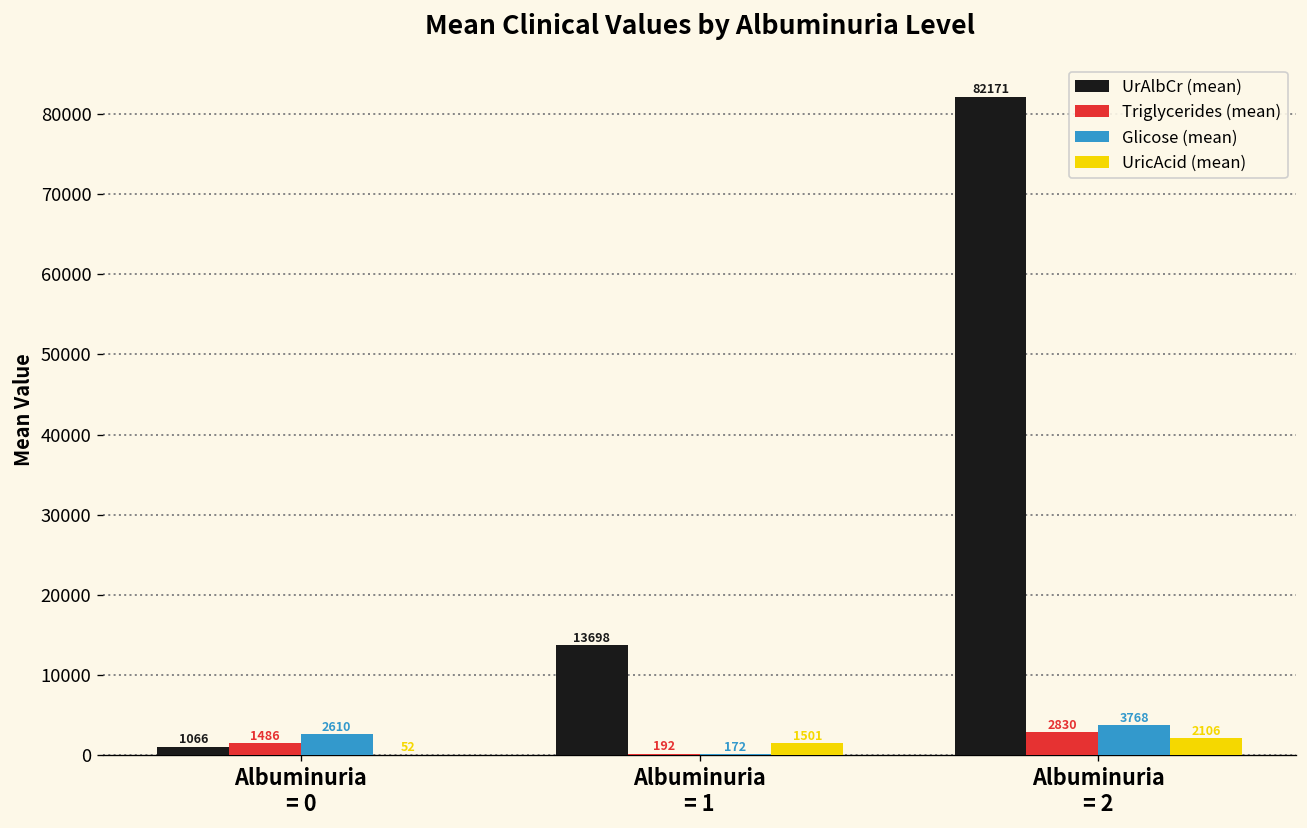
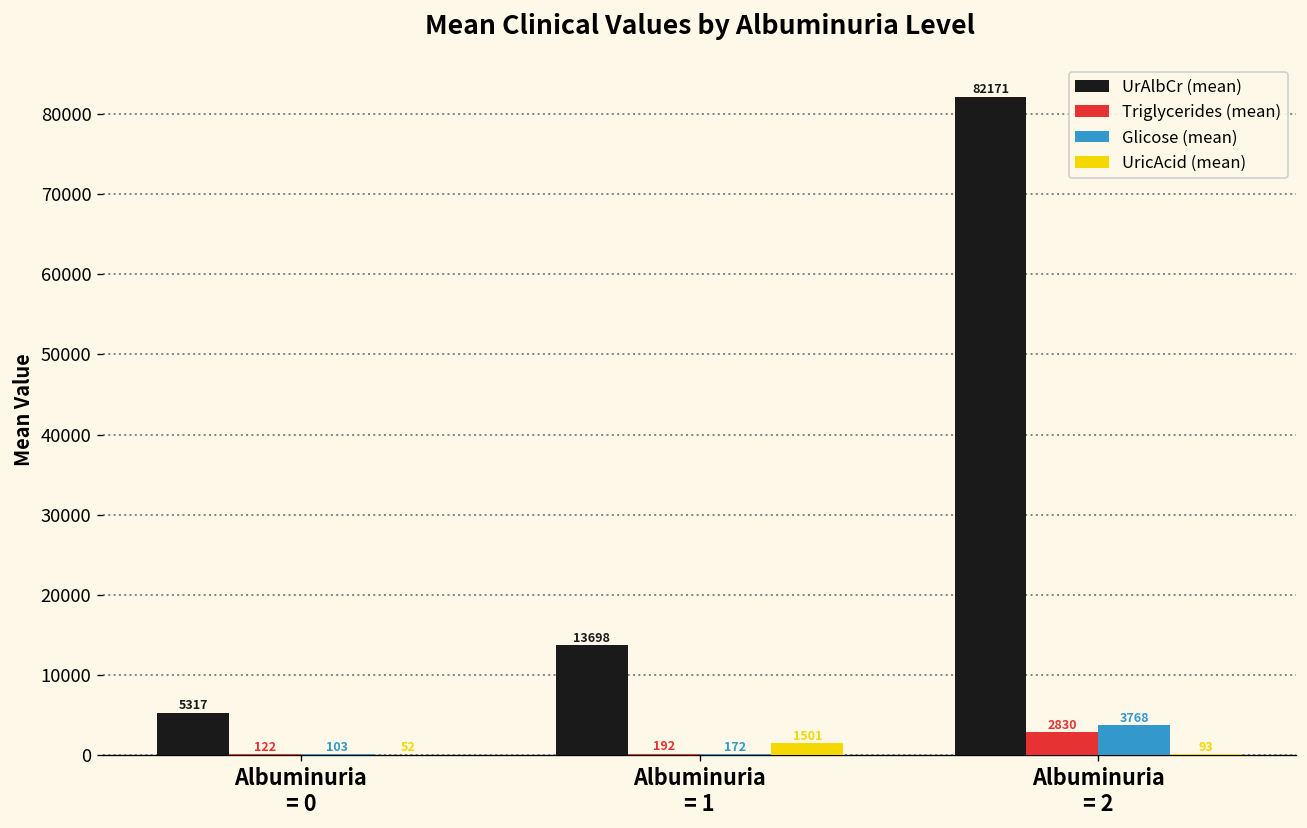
  {
    "UrAlbCr (mean)": {
-     "Albuminuria = 0": 1066,
+     "Albuminuria = 0": 5317,
      "Albuminuria = 1": 13698,
      "Albuminuria = 2": 82171
    },
    "Triglycerides (mean)": {
-     "Albuminuria = 0": 1486,
+     "Albuminuria = 0": 122,
      "Albuminuria = 1": 192,
      "Albuminuria = 2": 2830
    },
    "Glicose (mean)": {
-     "Albuminuria = 0": 2610,
+     "Albuminuria = 0": 103,
      "Albuminuria = 1": 172,
      "Albuminuria = 2": 3768
    },
    "UricAcid (mean)": {
      "Albuminuria = 0": 52,
      "Albuminuria = 1": 1501,
-     "Albuminuria = 2": 2106
+     "Albuminuria = 2": 93
    }
  }
